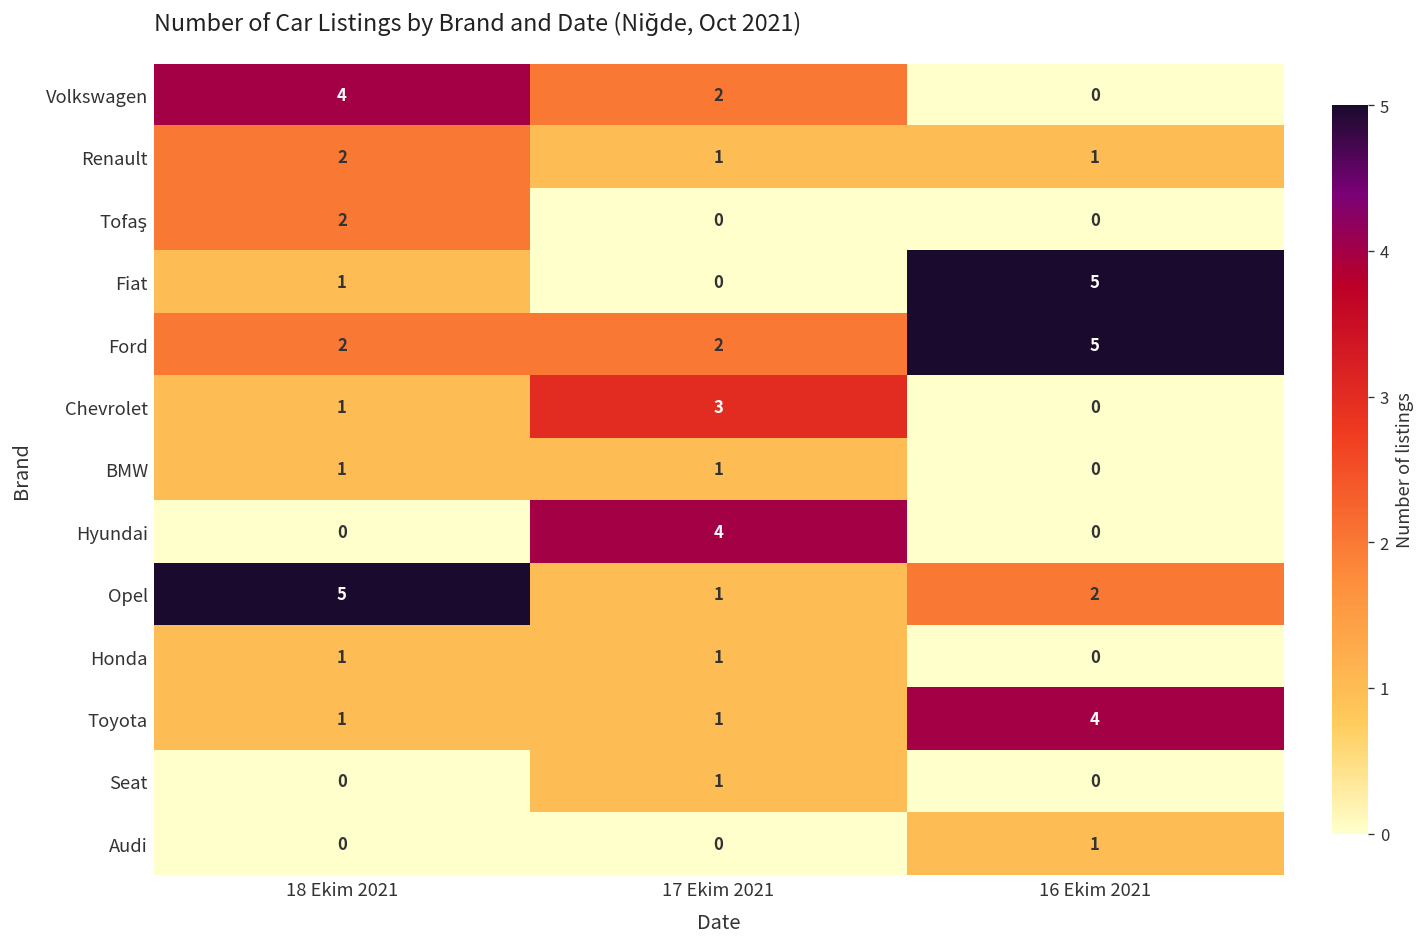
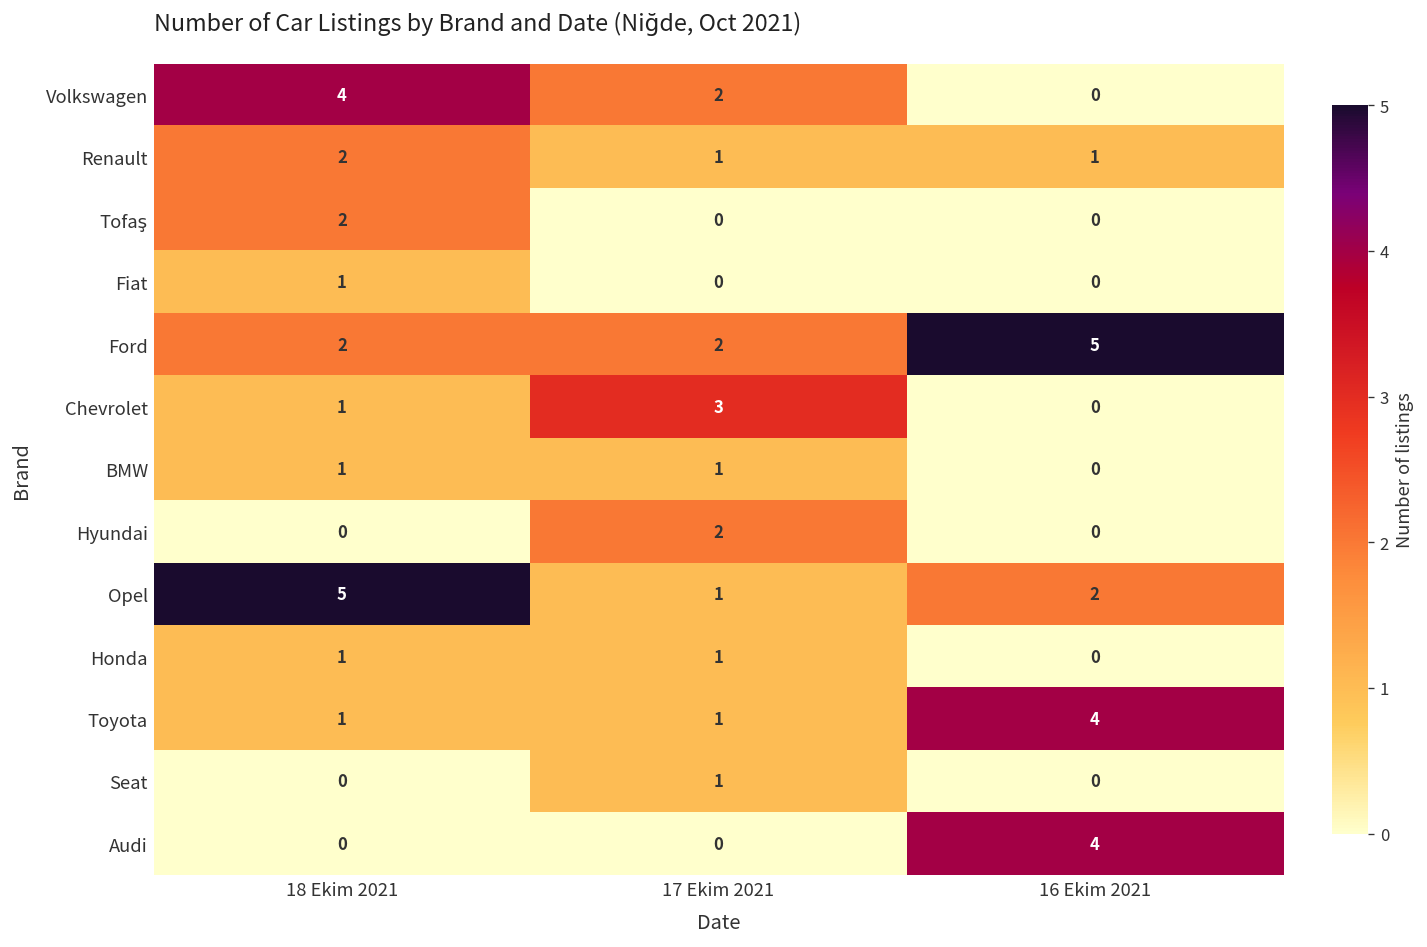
  {
    "Volkswagen": {
      "18 Ekim 2021": 4,
      "17 Ekim 2021": 2,
      "16 Ekim 2021": 0
    },
    "Renault": {
      "18 Ekim 2021": 2,
      "17 Ekim 2021": 1,
      "16 Ekim 2021": 1
    },
    "Tofaş": {
      "18 Ekim 2021": 2,
      "17 Ekim 2021": 0,
      "16 Ekim 2021": 0
    },
    "Fiat": {
      "18 Ekim 2021": 1,
      "17 Ekim 2021": 0,
-     "16 Ekim 2021": 5
+     "16 Ekim 2021": 0
    },
    "Ford": {
      "18 Ekim 2021": 2,
      "17 Ekim 2021": 2,
      "16 Ekim 2021": 5
    },
    "Chevrolet": {
      "18 Ekim 2021": 1,
      "17 Ekim 2021": 3,
      "16 Ekim 2021": 0
    },
    "BMW": {
      "18 Ekim 2021": 1,
      "17 Ekim 2021": 1,
      "16 Ekim 2021": 0
    },
    "Hyundai": {
      "18 Ekim 2021": 0,
-     "17 Ekim 2021": 4,
+     "17 Ekim 2021": 2,
      "16 Ekim 2021": 0
    },
    "Opel": {
      "18 Ekim 2021": 5,
      "17 Ekim 2021": 1,
      "16 Ekim 2021": 2
    },
    "Honda": {
      "18 Ekim 2021": 1,
      "17 Ekim 2021": 1,
      "16 Ekim 2021": 0
    },
    "Toyota": {
      "18 Ekim 2021": 1,
      "17 Ekim 2021": 1,
      "16 Ekim 2021": 4
    },
    "Seat": {
      "18 Ekim 2021": 0,
      "17 Ekim 2021": 1,
      "16 Ekim 2021": 0
    },
    "Audi": {
      "18 Ekim 2021": 0,
      "17 Ekim 2021": 0,
-     "16 Ekim 2021": 1
+     "16 Ekim 2021": 4
    }
  }
